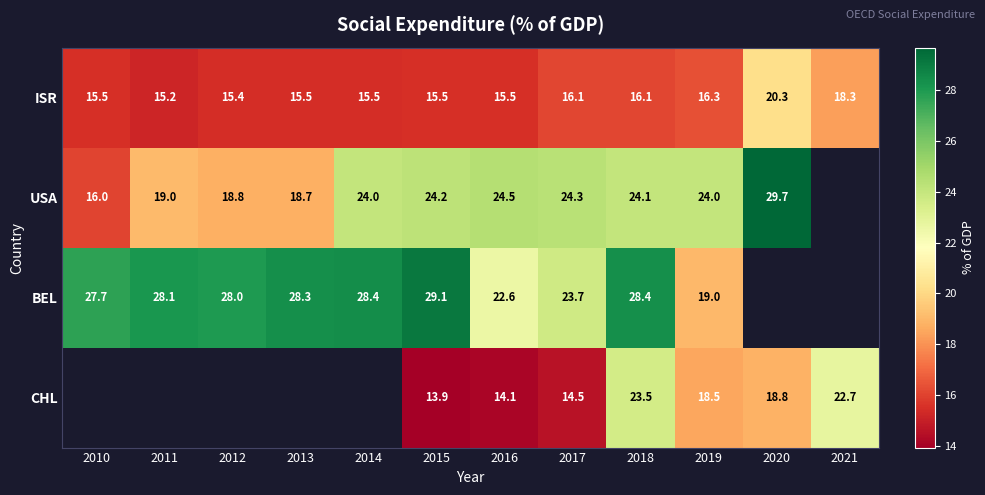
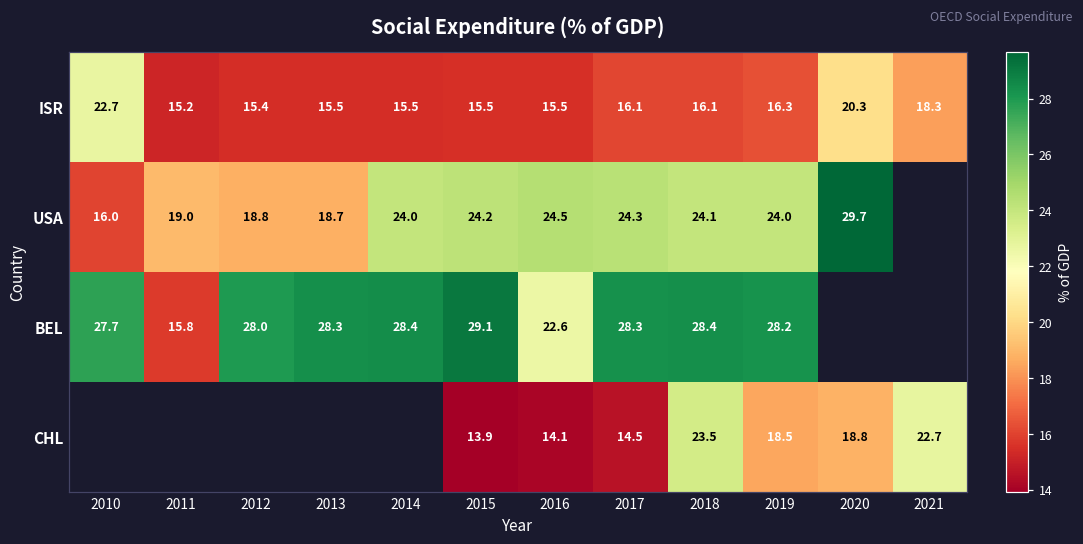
  {
    "ISR": {
-     "2010": 15.5,
+     "2010": 22.7,
      "2011": 15.2,
      "2012": 15.4,
      "2013": 15.5,
      "2014": 15.5,
      "2015": 15.5,
      "2016": 15.5,
      "2017": 16.1,
      "2018": 16.1,
      "2019": 16.3,
      "2020": 20.3,
      "2021": 18.3
    },
    "USA": {
      "2010": 16.0,
      "2011": 19.0,
      "2012": 18.8,
      "2013": 18.7,
      "2014": 24.0,
      "2015": 24.2,
      "2016": 24.5,
      "2017": 24.3,
      "2018": 24.1,
      "2019": 24.0,
      "2020": 29.7
    },
    "BEL": {
      "2010": 27.7,
-     "2011": 28.1,
+     "2011": 15.8,
      "2012": 28.0,
      "2013": 28.3,
      "2014": 28.4,
      "2015": 29.1,
      "2016": 22.6,
-     "2017": 23.7,
+     "2017": 28.3,
      "2018": 28.4,
-     "2019": 19.0
+     "2019": 28.2
    },
    "CHL": {
      "2015": 13.9,
      "2016": 14.1,
      "2017": 14.5,
      "2018": 23.5,
      "2019": 18.5,
      "2020": 18.8,
      "2021": 22.7
    }
  }
